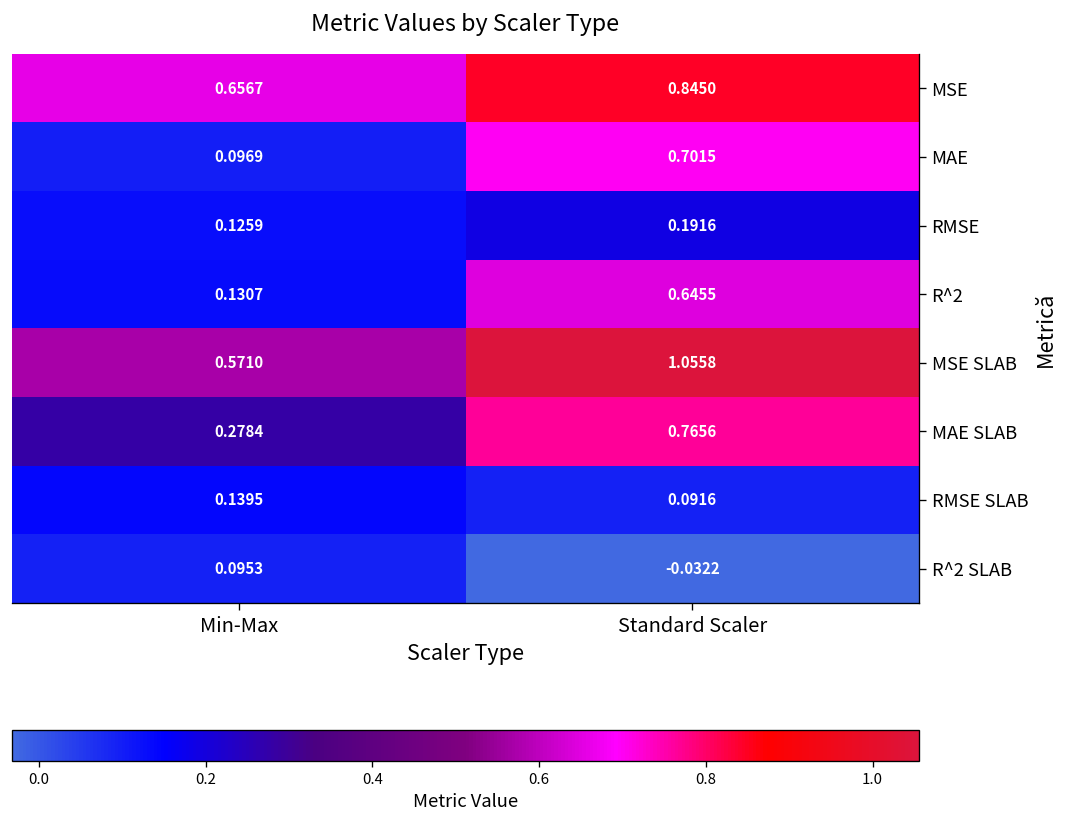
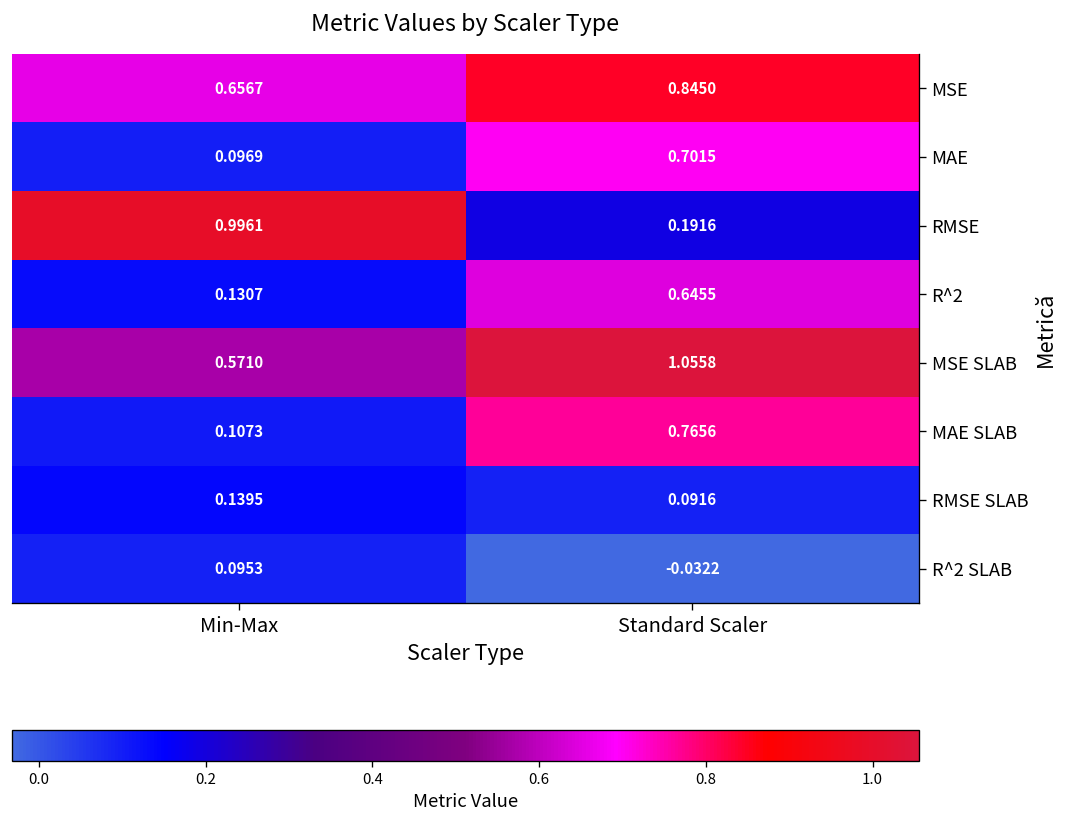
  {
    "MSE": {
      "Min-Max": 0.6567,
      "Standard Scaler": 0.8450
    },
    "MAE": {
      "Min-Max": 0.0969,
      "Standard Scaler": 0.7015
    },
    "RMSE": {
-     "Min-Max": 0.1259,
+     "Min-Max": 0.9961,
      "Standard Scaler": 0.1916
    },
    "R^2": {
      "Min-Max": 0.1307,
      "Standard Scaler": 0.6455
    },
    "MSE SLAB": {
      "Min-Max": 0.5710,
      "Standard Scaler": 1.0558
    },
    "MAE SLAB": {
-     "Min-Max": 0.2784,
+     "Min-Max": 0.1073,
      "Standard Scaler": 0.7656
    },
    "RMSE SLAB": {
      "Min-Max": 0.1395,
      "Standard Scaler": 0.0916
    },
    "R^2 SLAB": {
      "Min-Max": 0.0953,
      "Standard Scaler": -0.0322
    }
  }
